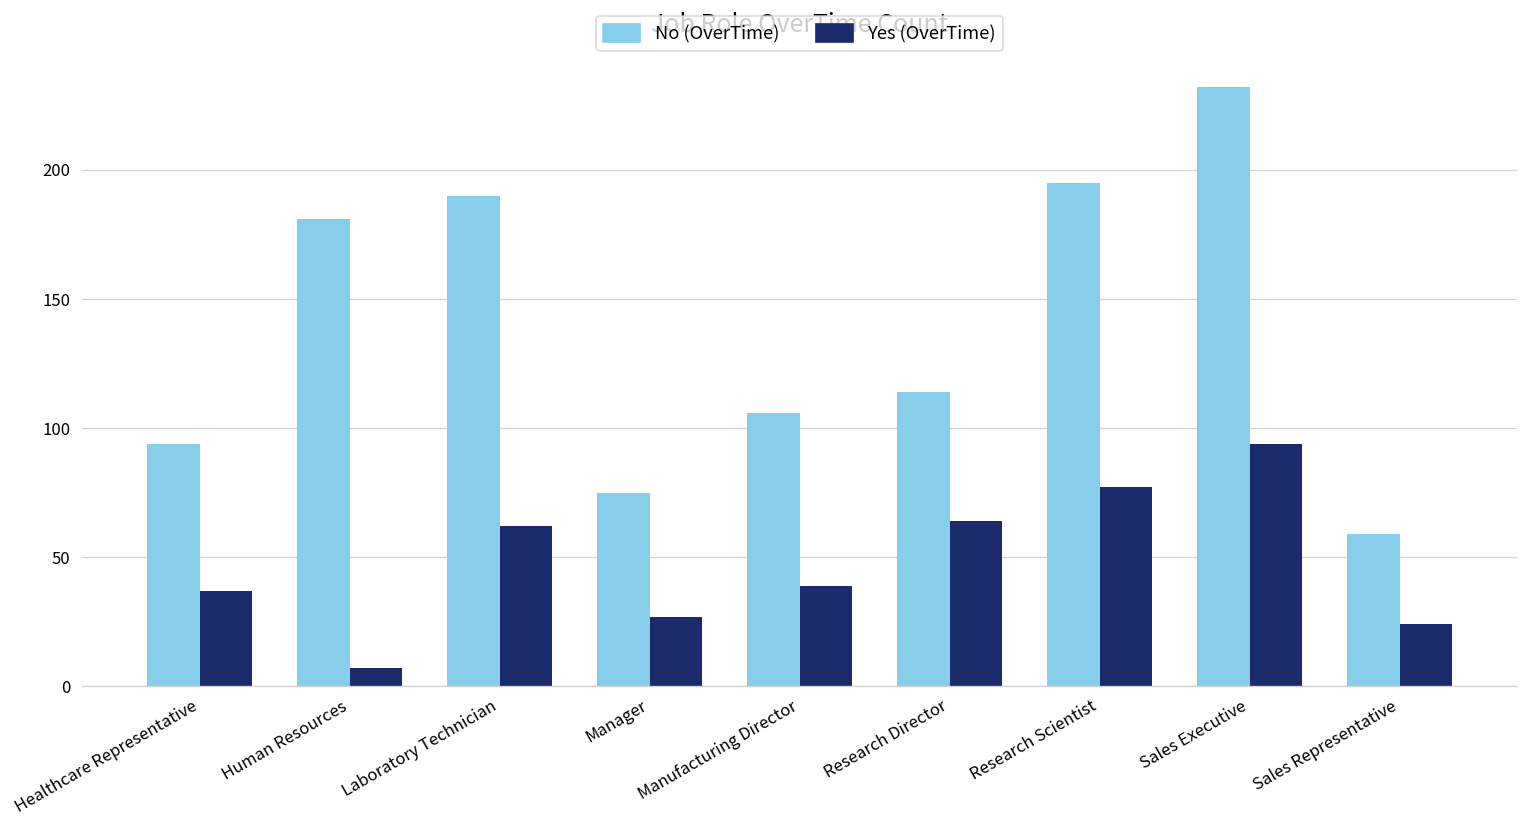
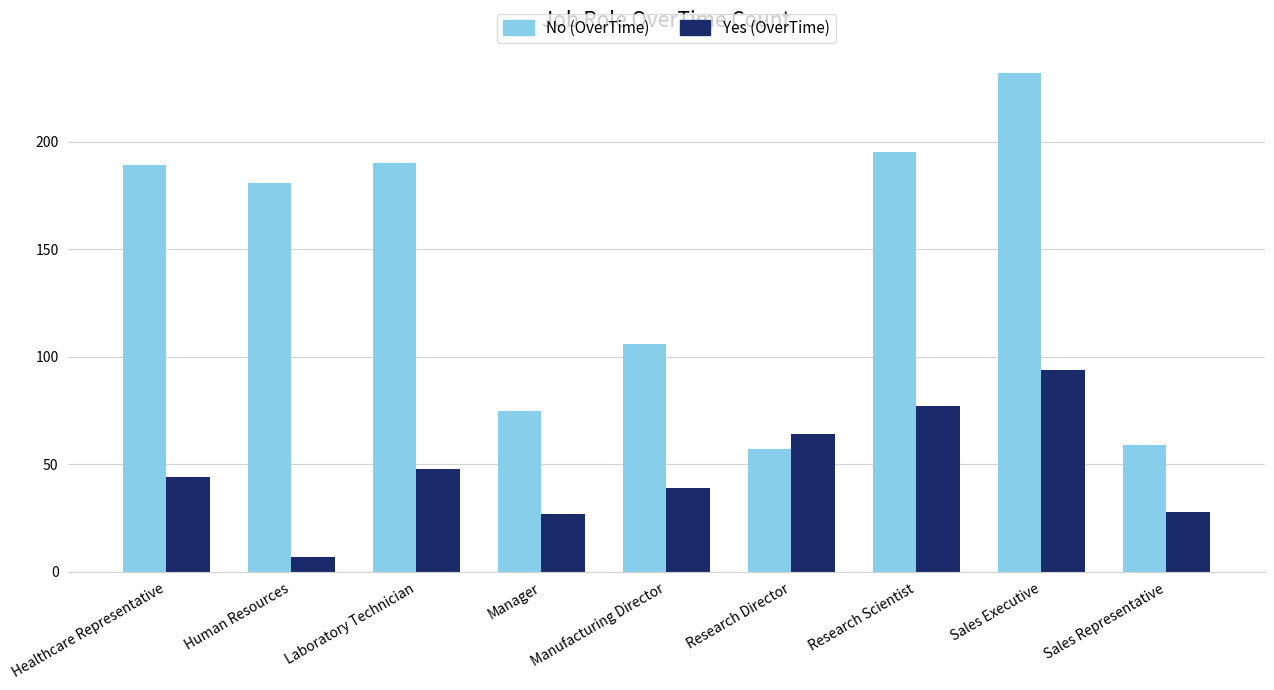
  {
    "No (OverTime)": {
-     "Healthcare Representative": 94,
+     "Healthcare Representative": 189,
      "Human Resources": 181,
      "Laboratory Technician": 190,
      "Manager": 75,
      "Manufacturing Director": 106,
-     "Research Director": 114,
+     "Research Director": 57,
      "Research Scientist": 195,
      "Sales Executive": 232,
      "Sales Representative": 59
    },
    "Yes (OverTime)": {
-     "Healthcare Representative": 37,
+     "Healthcare Representative": 44,
      "Human Resources": 7,
-     "Laboratory Technician": 62,
+     "Laboratory Technician": 48,
      "Manager": 27,
      "Manufacturing Director": 39,
      "Research Director": 64,
      "Research Scientist": 77,
      "Sales Executive": 94,
-     "Sales Representative": 24
+     "Sales Representative": 28
    }
  }
